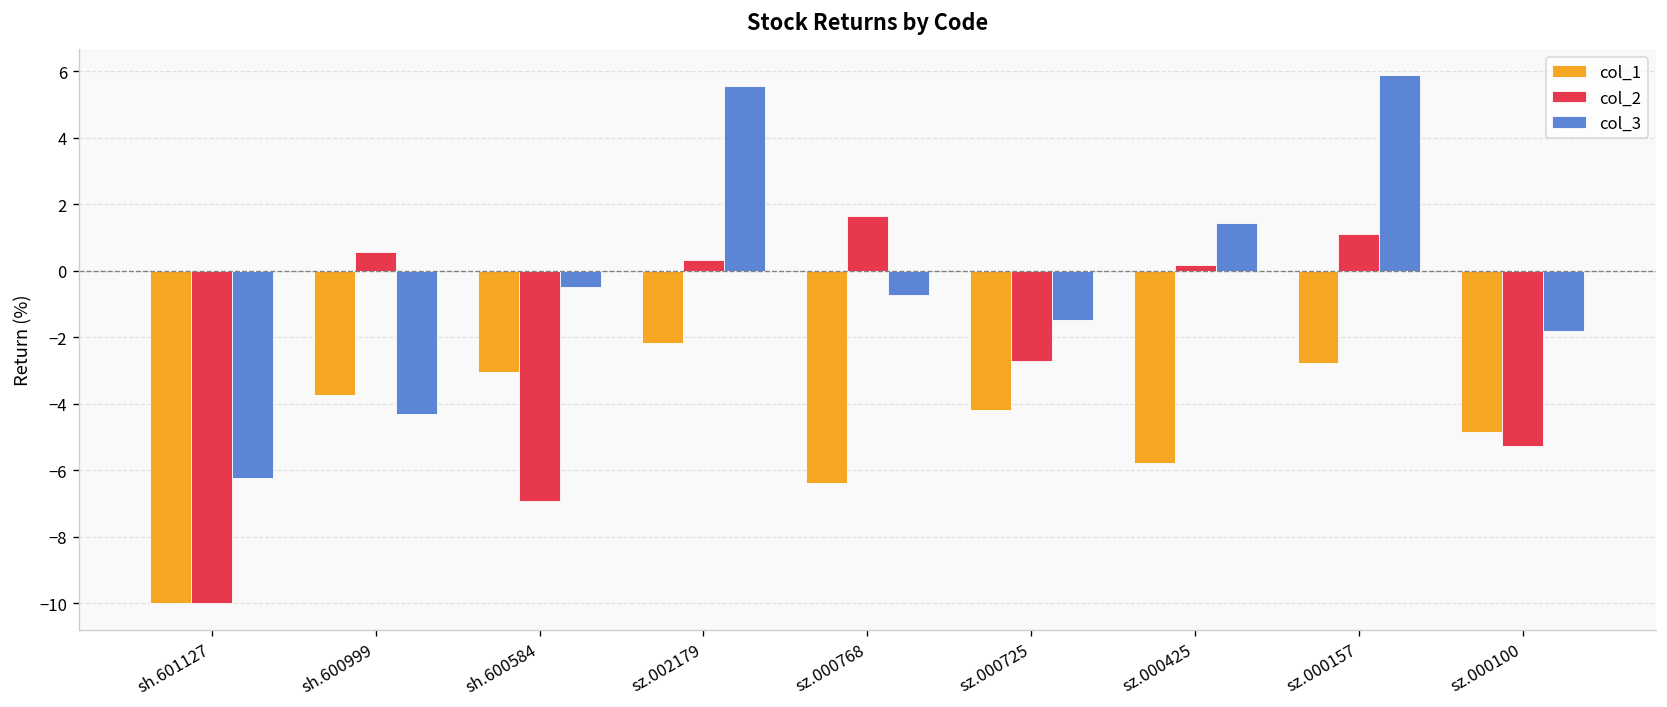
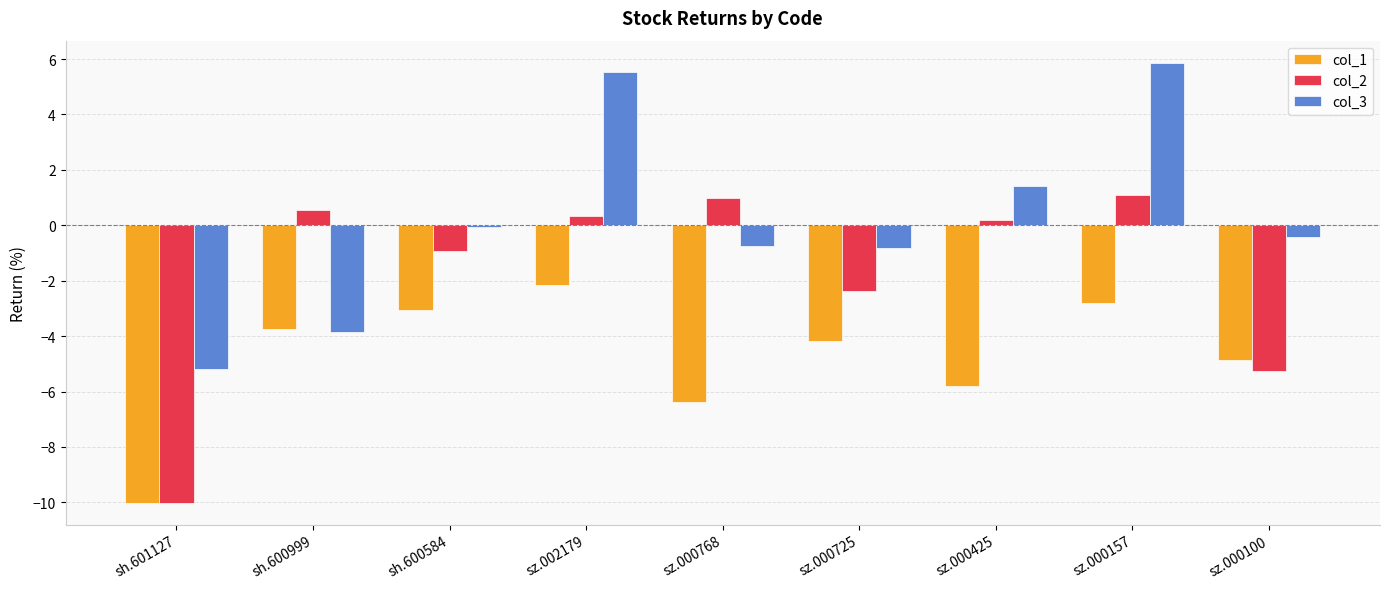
  {
    "col_1": {
      "sh.601127": -10.0,
      "sh.600999": -3.7,
      "sh.600584": -3.0,
      "sz.002179": -2.2,
      "sz.000768": -6.4,
      "sz.000725": -4.2,
      "sz.000425": -5.8,
      "sz.000157": -2.8,
      "sz.000100": -4.9
    },
    "col_2": {
      "sh.601127": -10.0,
      "sh.600999": 0.5,
-     "sh.600584": -6.9,
+     "sh.600584": -0.9,
      "sz.002179": 0.3,
-     "sz.000768": 1.6,
-     "sz.000725": -2.7,
+     "sz.000768": 1.0,
+     "sz.000725": -2.4,
      "sz.000425": 0.2,
      "sz.000157": 1.1,
      "sz.000100": -5.3
    },
    "col_3": {
-     "sh.601127": -6.2,
-     "sh.600999": -4.3,
-     "sh.600584": -0.5,
+     "sh.601127": -5.2,
+     "sh.600999": -3.9,
+     "sh.600584": -0.1,
      "sz.002179": 5.5,
      "sz.000768": -0.7,
-     "sz.000725": -1.5,
+     "sz.000725": -0.8,
      "sz.000425": 1.4,
      "sz.000157": 5.9,
-     "sz.000100": -1.8
+     "sz.000100": -0.4
    }
  }
